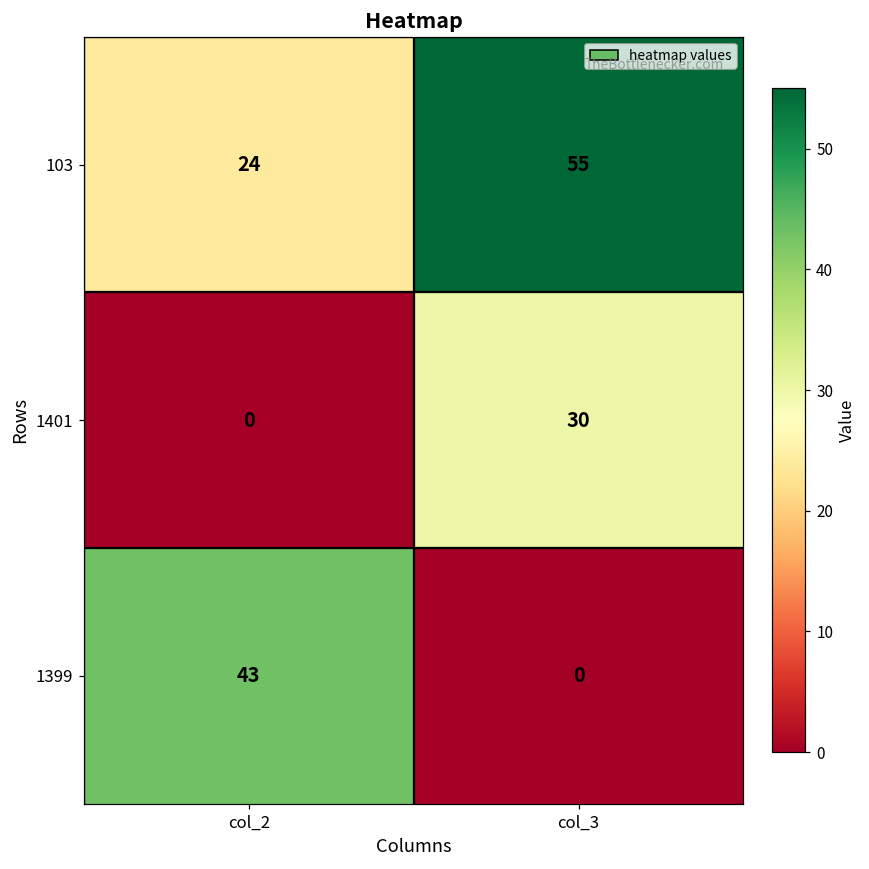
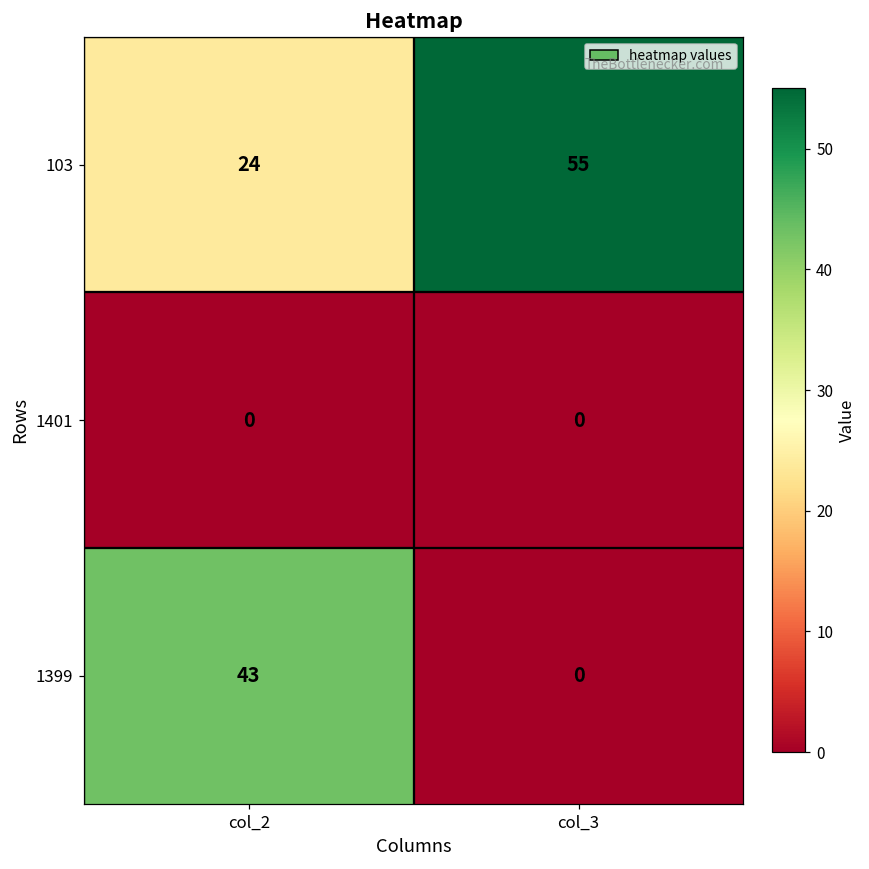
  {
    "103": {
      "col_2": 24,
      "col_3": 55
    },
    "1401": {
      "col_2": 0,
-     "col_3": 30
+     "col_3": 0
    },
    "1399": {
      "col_2": 43,
      "col_3": 0
    }
  }
